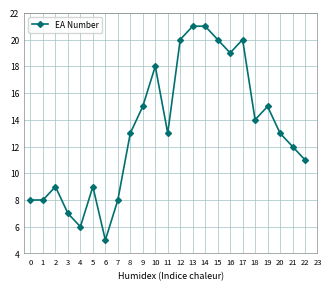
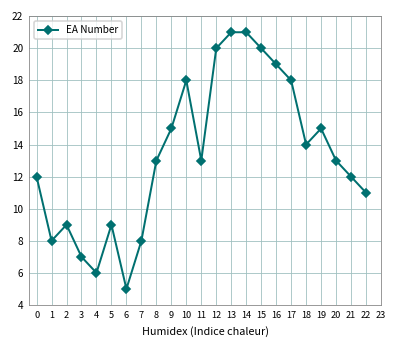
  {
-   "0": 8,
+   "0": 12,
    "1": 8,
    "2": 9,
    "3": 7,
    "4": 6,
    "5": 9,
    "6": 5,
    "7": 8,
    "8": 13,
    "9": 15,
    "10": 18,
    "11": 13,
    "12": 20,
    "13": 21,
    "14": 21,
    "15": 20,
    "16": 19,
-   "17": 20,
+   "17": 18,
    "18": 14,
    "19": 15,
    "20": 13,
    "21": 12,
    "22": 11
  }
